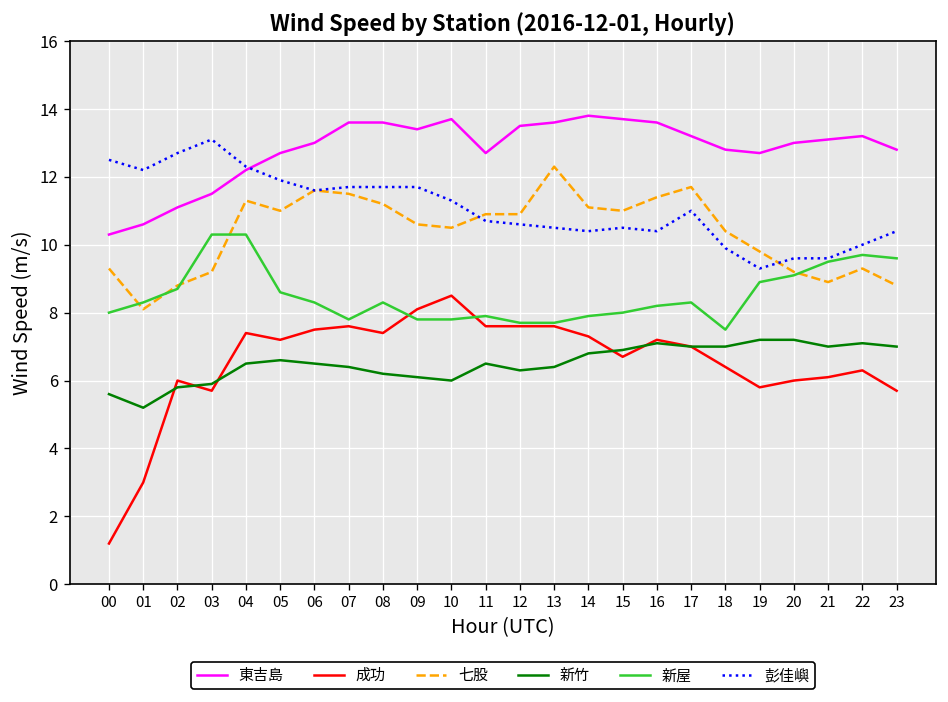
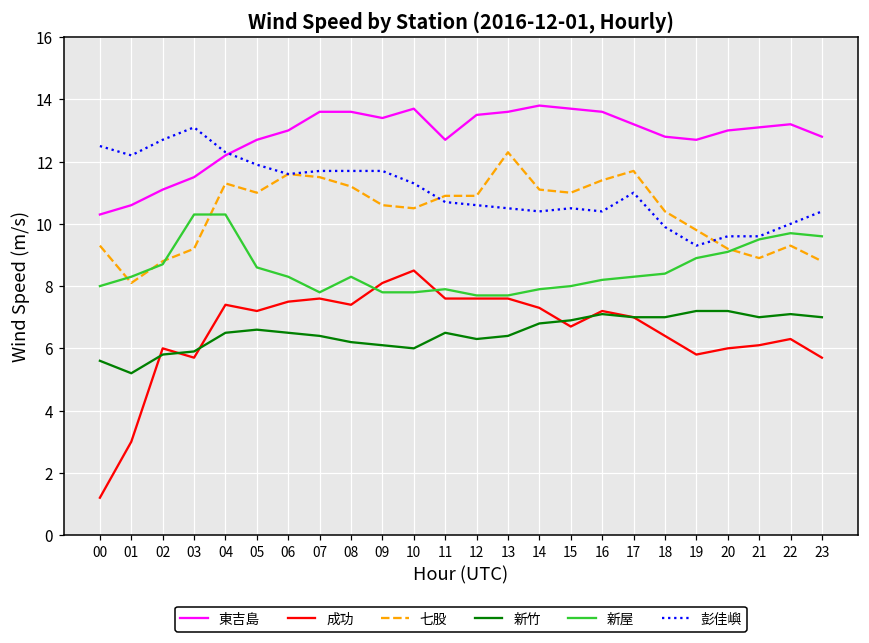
  {
    "東吉島": {
      "00": 10.3,
      "01": 10.6,
      "02": 11.1,
      "03": 11.5,
      "04": 12.2,
      "05": 12.7,
      "06": 13.0,
      "07": 13.6,
      "08": 13.6,
      "09": 13.4,
      "10": 13.7,
      "11": 12.7,
      "12": 13.5,
      "13": 13.6,
      "14": 13.8,
      "15": 13.7,
      "16": 13.6,
      "17": 13.2,
      "18": 12.8,
      "19": 12.7,
      "20": 13.0,
      "21": 13.1,
      "22": 13.2,
      "23": 12.8
    },
    "成功": {
      "00": 1.2,
      "01": 3.0,
      "02": 6.0,
      "03": 5.7,
      "04": 7.4,
      "05": 7.2,
      "06": 7.5,
      "07": 7.6,
      "08": 7.4,
      "09": 8.1,
      "10": 8.5,
      "11": 7.6,
      "12": 7.6,
      "13": 7.6,
      "14": 7.3,
      "15": 6.7,
      "16": 7.2,
      "18": 6.4,
      "19": 5.8,
      "20": 6.0,
      "21": 6.1,
      "22": 6.3,
      "23": 5.7
    },
    "七股": {
      "00": 9.3,
      "01": 8.1,
      "02": 8.8,
      "03": 9.2,
      "04": 11.3,
      "05": 11.0,
      "07": 11.5,
      "08": 11.2,
      "09": 10.6,
      "10": 10.5,
      "11": 10.9,
      "12": 10.9,
      "13": 12.3,
      "14": 11.1,
      "15": 11.0,
      "16": 11.4,
      "17": 11.7,
      "18": 10.4,
      "19": 9.8,
      "20": 9.2,
      "21": 8.9,
      "22": 9.3,
      "23": 8.8
    },
    "新竹": {
      "00": 5.6,
      "01": 5.2,
      "02": 5.8,
      "03": 5.9,
      "04": 6.5,
      "05": 6.6,
      "06": 6.5,
      "07": 6.4,
      "08": 6.2,
      "09": 6.1,
      "10": 6.0,
      "11": 6.5,
      "12": 6.3,
      "13": 6.4,
      "14": 6.8,
      "15": 6.9,
      "16": 7.1,
      "18": 7.0,
      "19": 7.2,
      "20": 7.2,
      "21": 7.0,
      "22": 7.1,
      "23": 7.0
    },
    "新屋": {
      "00": 8.0,
      "01": 8.3,
      "02": 8.7,
      "03": 10.3,
      "04": 10.3,
      "05": 8.6,
      "06": 8.3,
      "07": 7.8,
      "08": 8.3,
      "09": 7.8,
      "10": 7.8,
      "11": 7.9,
      "12": 7.7,
      "13": 7.7,
      "14": 7.9,
      "15": 8.0,
      "16": 8.2,
      "17": 8.3,
-     "18": 7.5,
+     "18": 8.4,
      "19": 8.9,
      "20": 9.1,
      "21": 9.5,
      "22": 9.7,
      "23": 9.6
    },
    "彭佳嶼": {
      "00": 12.5,
      "01": 12.2,
      "02": 12.7,
      "03": 13.1,
      "04": 12.3,
      "05": 11.9,
      "07": 11.7,
      "08": 11.7,
      "09": 11.7,
      "10": 11.3,
      "11": 10.7,
      "12": 10.6,
      "13": 10.5,
      "14": 10.4,
      "15": 10.5,
      "16": 10.4,
      "17": 11.0,
      "18": 9.9,
      "19": 9.3,
      "20": 9.6,
      "21": 9.6,
      "22": 10.0,
      "23": 10.4
    }
  }
